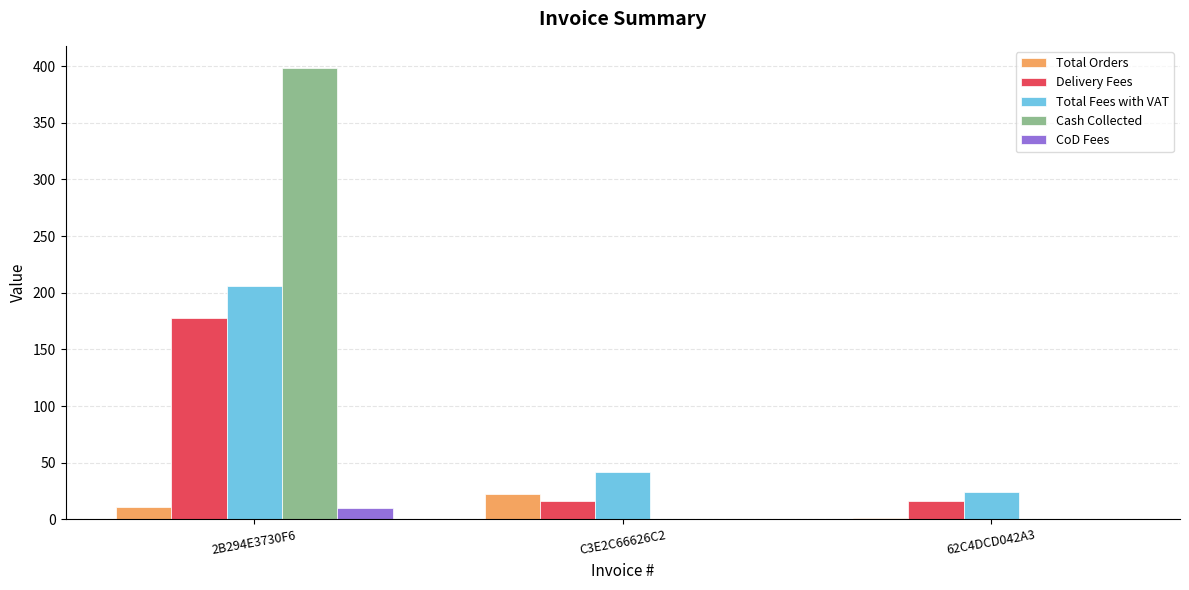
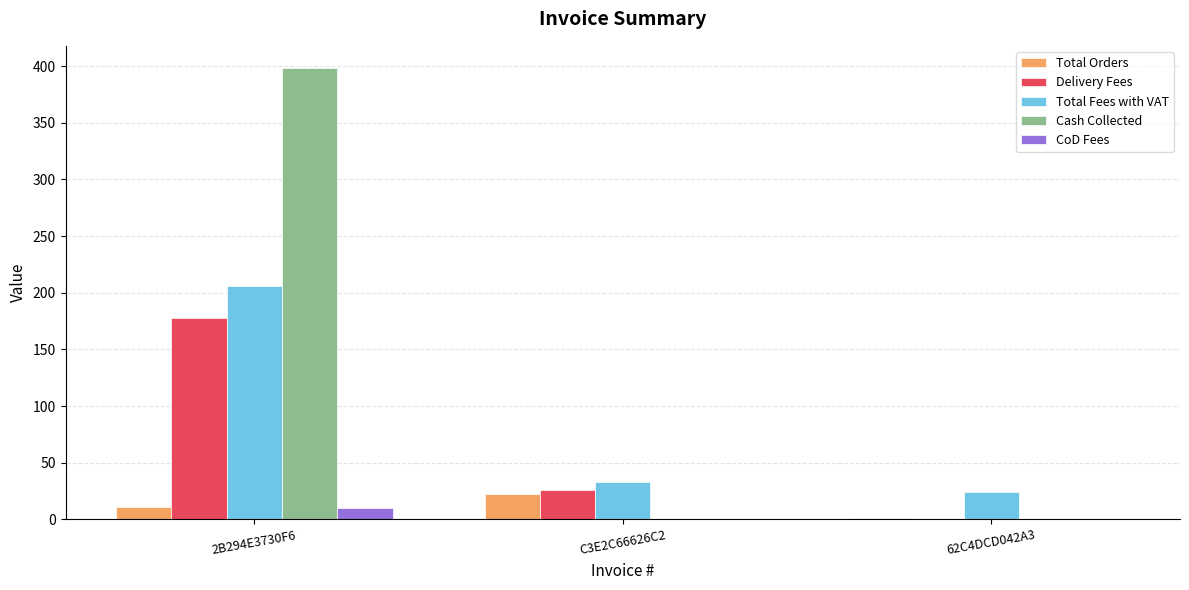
  {
    "Total Orders": {
      "2B294E3730F6": 11,
      "C3E2C66626C2": 22
    },
    "Delivery Fees": {
      "2B294E3730F6": 178,
-     "C3E2C66626C2": 16,
-     "62C4DCD042A3": 16
+     "C3E2C66626C2": 26,
+     "62C4DCD042A3": 0
    },
    "Total Fees with VAT": {
      "2B294E3730F6": 206,
-     "C3E2C66626C2": 41,
+     "C3E2C66626C2": 33,
      "62C4DCD042A3": 24
    },
    "Cash Collected": {
      "2B294E3730F6": 398,
      "C3E2C66626C2": 0,
      "62C4DCD042A3": 0
    },
    "CoD Fees": {
      "2B294E3730F6": 10,
      "C3E2C66626C2": 0,
      "62C4DCD042A3": 0
    }
  }
